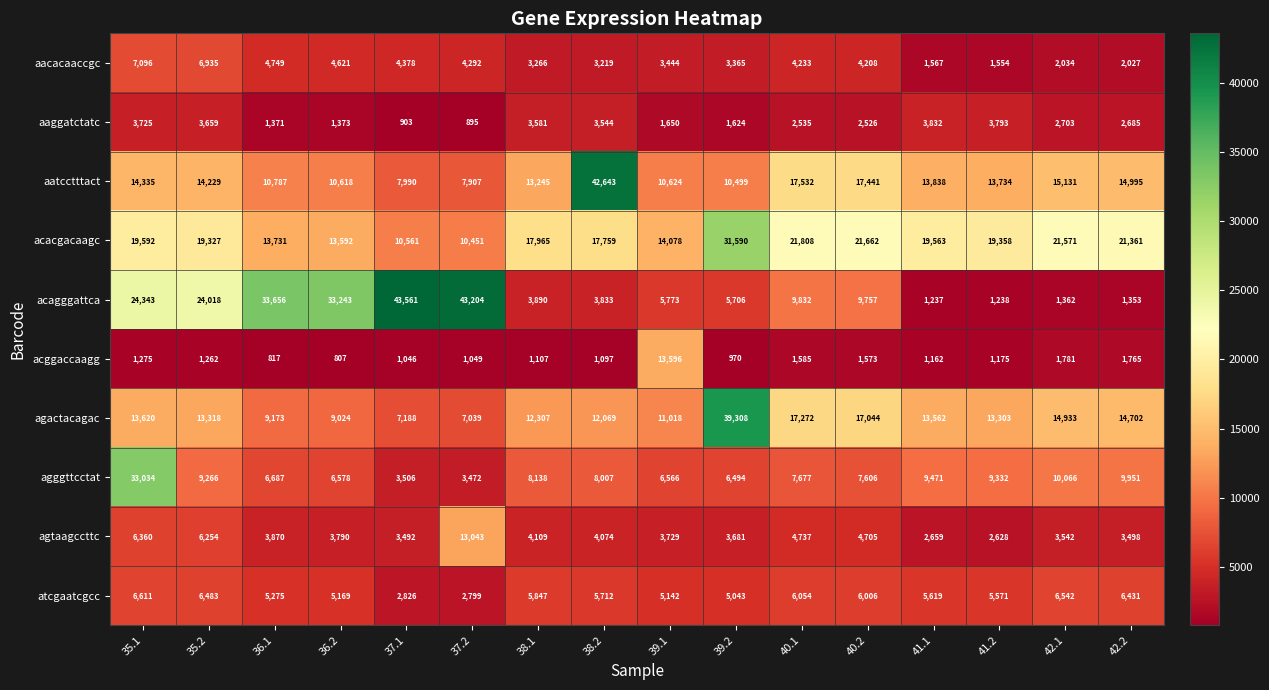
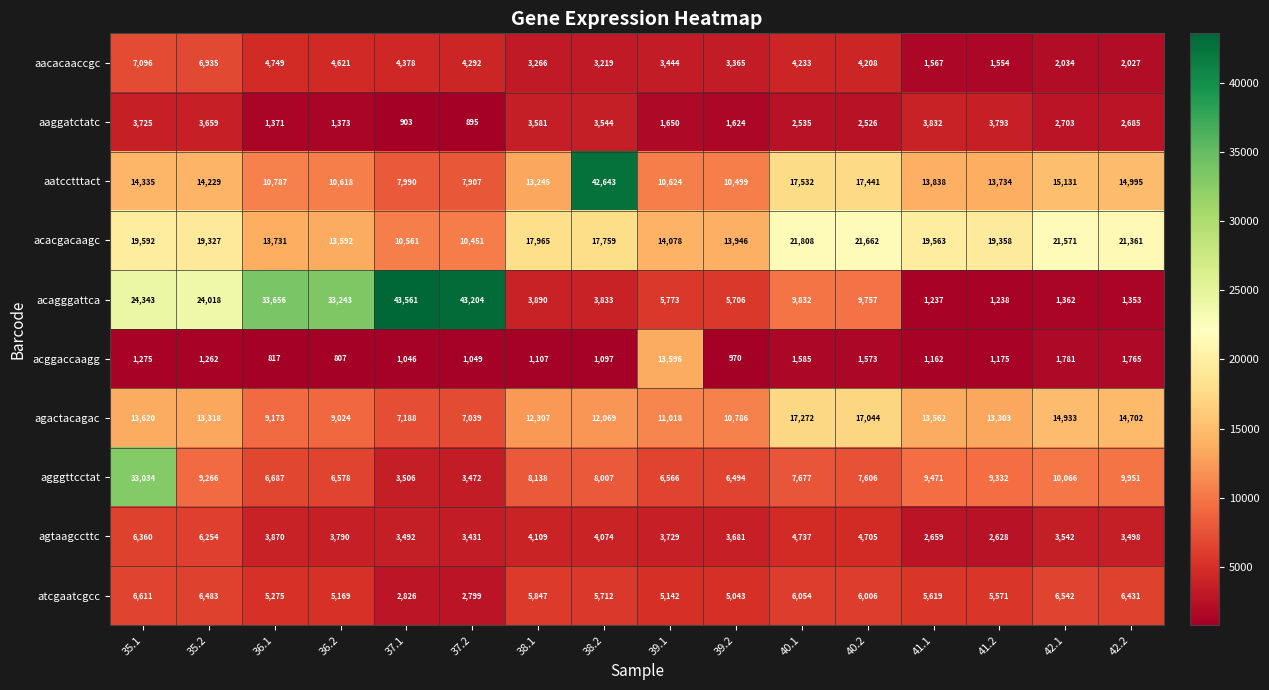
  {
    "aacacaaccgc": {
      "35.1": "7,096",
      "35.2": "6,935",
      "36.1": "4,749",
      "36.2": "4,621",
      "37.1": "4,378",
      "37.2": "4,292",
      "38.1": "3,266",
      "38.2": "3,219",
      "39.1": "3,444",
      "39.2": "3,365",
      "40.1": "4,233",
      "40.2": "4,208",
      "41.1": "1,567",
      "41.2": "1,554",
      "42.1": "2,034",
      "42.2": "2,027"
    },
    "aaggatctatc": {
      "35.1": "3,725",
      "35.2": "3,659",
      "36.1": "1,371",
      "36.2": "1,373",
      "37.1": "903",
      "37.2": "895",
      "38.1": "3,581",
      "38.2": "3,544",
      "39.1": "1,650",
      "39.2": "1,624",
      "40.1": "2,535",
      "40.2": "2,526",
      "41.1": "3,832",
      "41.2": "3,793",
      "42.1": "2,703",
      "42.2": "2,685"
    },
    "aatcctttact": {
      "35.1": "14,335",
      "35.2": "14,229",
      "36.1": "10,787",
      "36.2": "10,618",
      "37.1": "7,990",
      "37.2": "7,907",
      "38.1": "13,245",
      "38.2": "42,643",
      "39.1": "10,624",
      "39.2": "10,499",
      "40.1": "17,532",
      "40.2": "17,441",
      "41.1": "13,838",
      "41.2": "13,734",
      "42.1": "15,131",
      "42.2": "14,995"
    },
    "acacgacaagc": {
      "35.1": "19,592",
      "35.2": "19,327",
      "36.1": "13,731",
      "36.2": "13,592",
      "37.1": "10,561",
      "37.2": "10,451",
      "38.1": "17,965",
      "38.2": "17,759",
      "39.1": "14,078",
-     "39.2": "31,590",
+     "39.2": "13,946",
      "40.1": "21,808",
      "40.2": "21,662",
      "41.1": "19,563",
      "41.2": "19,358",
      "42.1": "21,571",
      "42.2": "21,361"
    },
    "acagggattca": {
      "35.1": "24,343",
      "35.2": "24,018",
      "36.1": "33,656",
      "36.2": "33,243",
      "37.1": "43,561",
      "37.2": "43,204",
      "38.1": "3,890",
      "38.2": "3,833",
      "39.1": "5,773",
      "39.2": "5,706",
      "40.1": "9,832",
      "40.2": "9,757",
      "41.1": "1,237",
      "41.2": "1,238",
      "42.1": "1,362",
      "42.2": "1,353"
    },
    "acggaccaagg": {
      "35.1": "1,275",
      "35.2": "1,262",
      "36.1": "817",
      "36.2": "807",
      "37.1": "1,046",
      "37.2": "1,049",
      "38.1": "1,107",
      "38.2": "1,097",
      "39.1": "13,596",
      "39.2": "970",
      "40.1": "1,585",
      "40.2": "1,573",
      "41.1": "1,162",
      "41.2": "1,175",
      "42.1": "1,781",
      "42.2": "1,765"
    },
    "agactacagac": {
      "35.1": "13,620",
      "35.2": "13,318",
      "36.1": "9,173",
      "36.2": "9,024",
      "37.1": "7,188",
      "37.2": "7,039",
      "38.1": "12,307",
      "38.2": "12,069",
      "39.1": "11,018",
-     "39.2": "39,308",
+     "39.2": "10,786",
      "40.1": "17,272",
      "40.2": "17,044",
      "41.1": "13,562",
      "41.2": "13,303",
      "42.1": "14,933",
      "42.2": "14,702"
    },
    "agggttcctat": {
      "35.1": "33,034",
      "35.2": "9,266",
      "36.1": "6,687",
      "36.2": "6,578",
      "37.1": "3,506",
      "37.2": "3,472",
      "38.1": "8,138",
      "38.2": "8,007",
      "39.1": "6,566",
      "39.2": "6,494",
      "40.1": "7,677",
      "40.2": "7,606",
      "41.1": "9,471",
      "41.2": "9,332",
      "42.1": "10,066",
      "42.2": "9,951"
    },
    "agtaagccttc": {
      "35.1": "6,360",
      "35.2": "6,254",
      "36.1": "3,870",
      "36.2": "3,790",
      "37.1": "3,492",
-     "37.2": "13,043",
+     "37.2": "3,431",
      "38.1": "4,109",
      "38.2": "4,074",
      "39.1": "3,729",
      "39.2": "3,681",
      "40.1": "4,737",
      "40.2": "4,705",
      "41.1": "2,659",
      "41.2": "2,628",
      "42.1": "3,542",
      "42.2": "3,498"
    },
    "atcgaatcgcc": {
      "35.1": "6,611",
      "35.2": "6,483",
      "36.1": "5,275",
      "36.2": "5,169",
      "37.1": "2,826",
      "37.2": "2,799",
      "38.1": "5,847",
      "38.2": "5,712",
      "39.1": "5,142",
      "39.2": "5,043",
      "40.1": "6,054",
      "40.2": "6,006",
      "41.1": "5,619",
      "41.2": "5,571",
      "42.1": "6,542",
      "42.2": "6,431"
    }
  }
